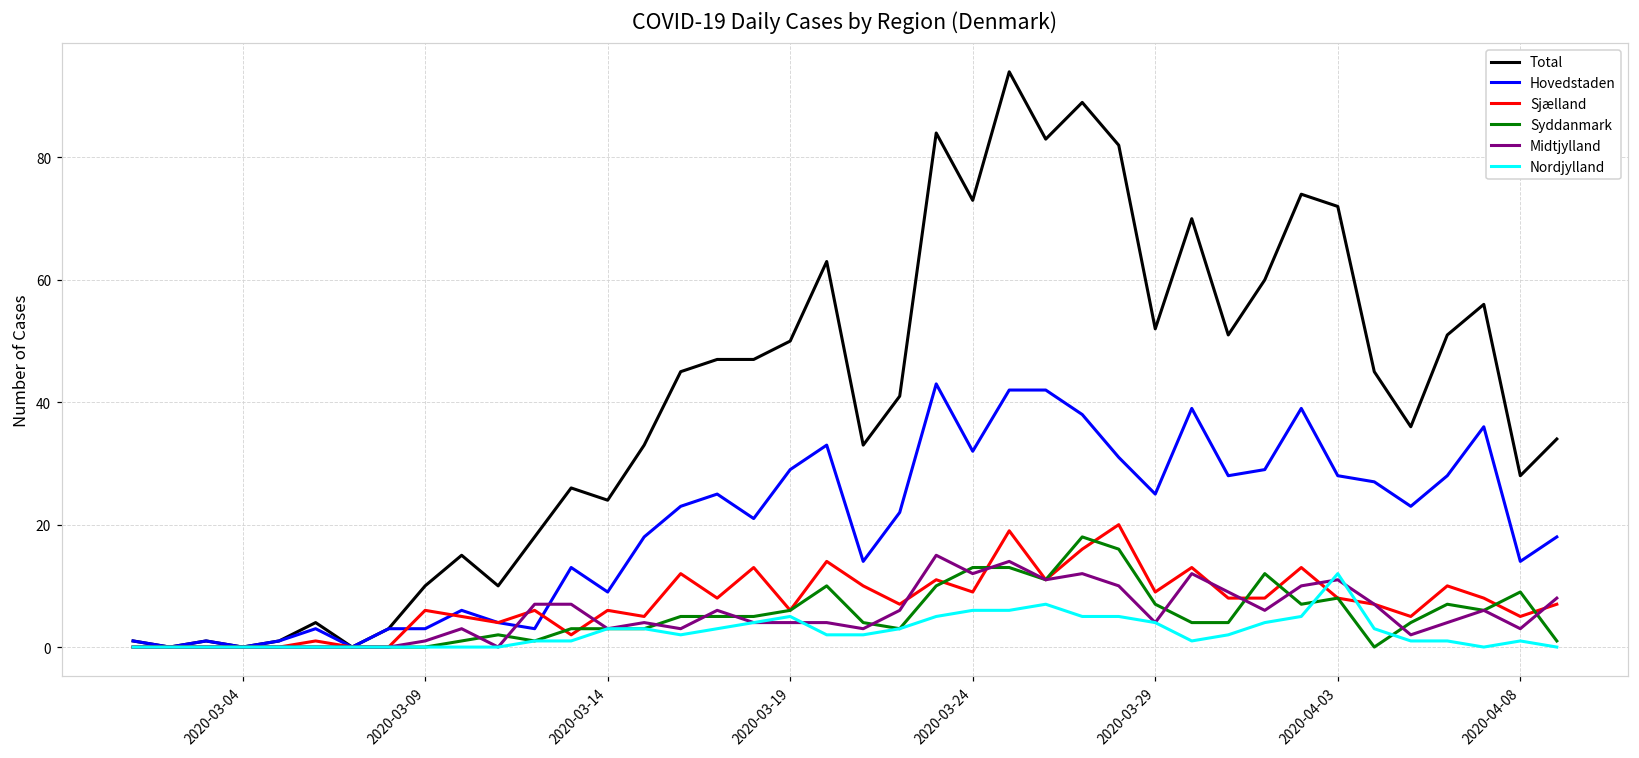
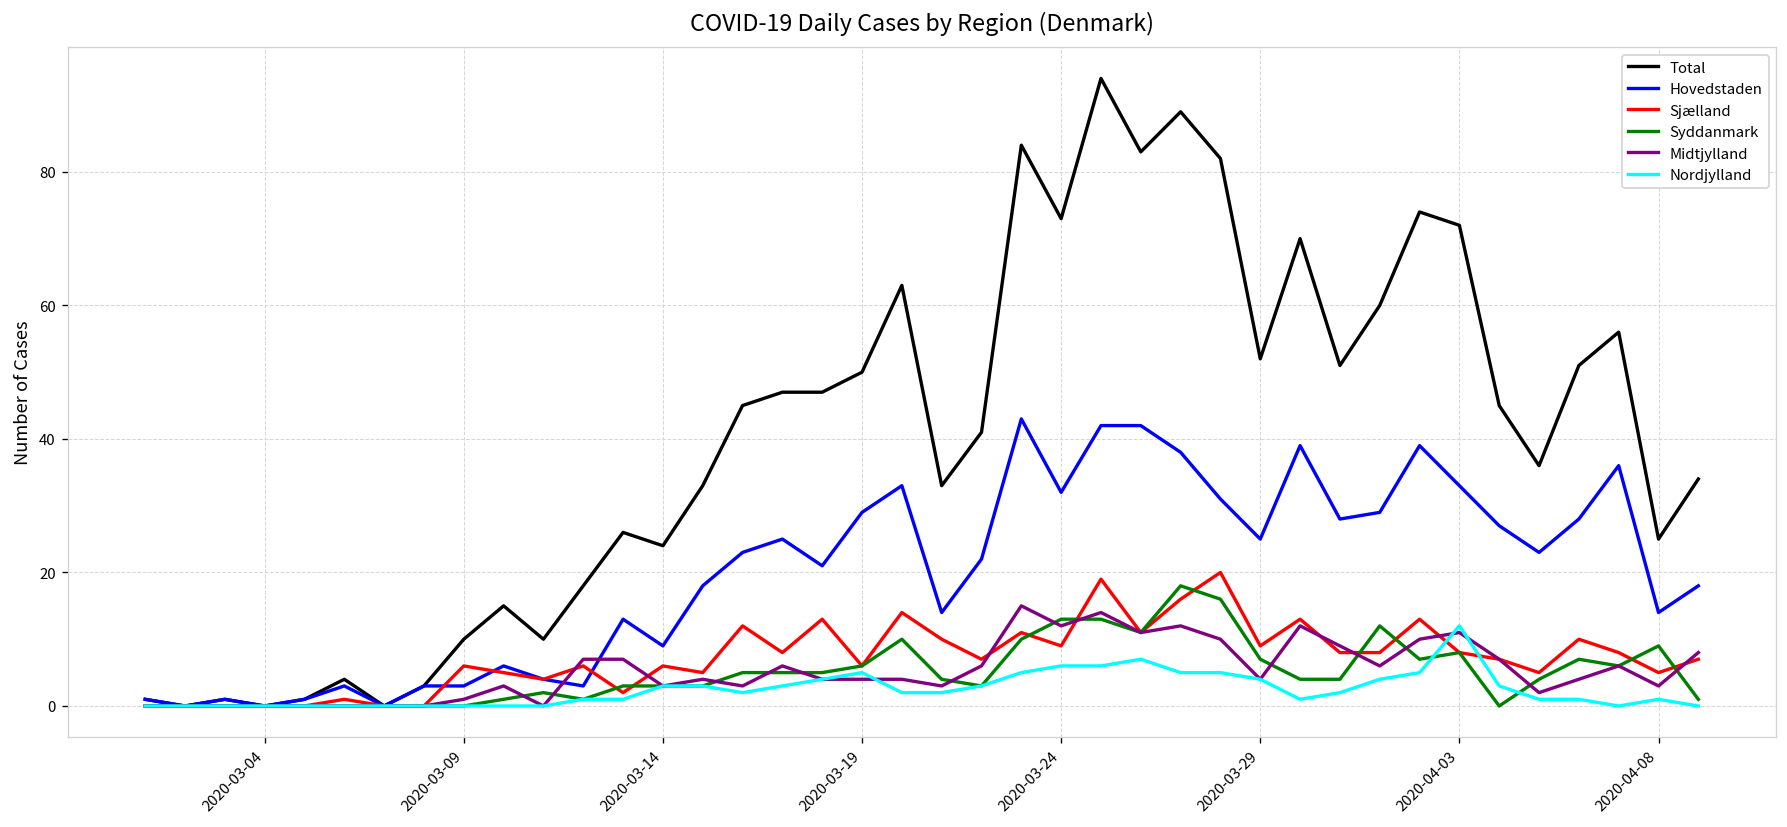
  {
    "Total": {
      "2020-03-09": 10,
      "2020-03-14": 24,
      "2020-03-19": 50,
      "2020-03-24": 73,
      "2020-03-29": 52,
      "2020-04-03": 72,
-     "2020-04-08": 28
+     "2020-04-08": 25
    },
    "Hovedstaden": {
      "2020-03-09": 3,
      "2020-03-14": 9,
      "2020-03-19": 29,
      "2020-03-24": 32,
      "2020-03-29": 25,
-     "2020-04-03": 28,
+     "2020-04-03": 33,
      "2020-04-08": 14
    },
    "Sjælland": {
      "2020-03-09": 6,
      "2020-03-14": 6,
      "2020-03-24": 9,
      "2020-03-29": 9,
      "2020-04-08": 5
    },
    "Syddanmark": {
      "2020-03-24": 13,
      "2020-03-29": 7,
      "2020-04-08": 9
    },
    "Midtjylland": {
      "2020-03-09": 1,
      "2020-03-19": 4,
      "2020-03-24": 12,
      "2020-04-03": 11,
      "2020-04-08": 3
    },
    "Nordjylland": {
      "2020-03-19": 5,
      "2020-03-24": 6,
      "2020-04-03": 12,
      "2020-04-08": 1
    }
  }
